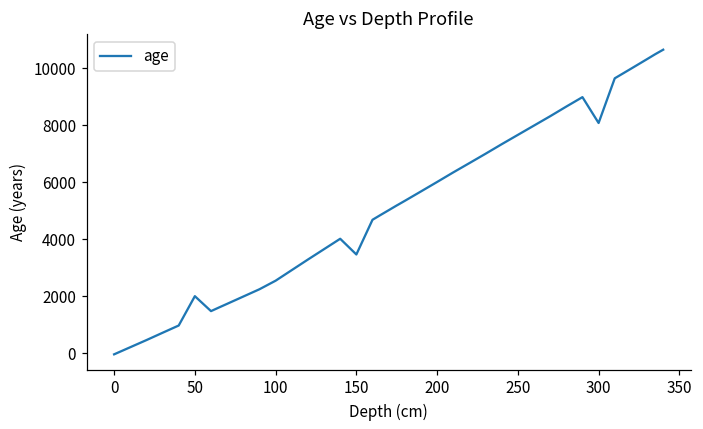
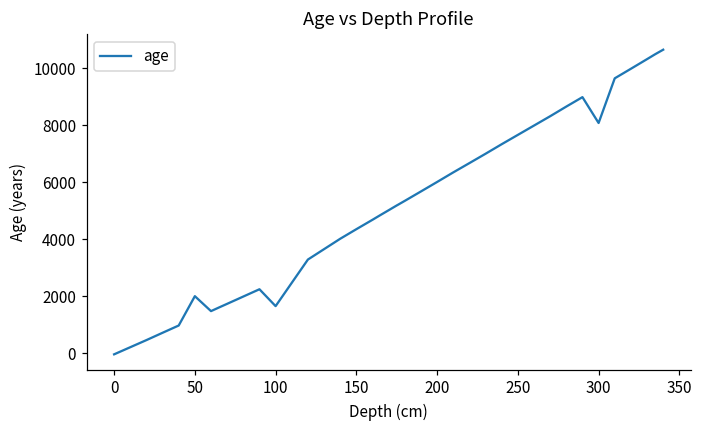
  {
    "0": 0,
    "50": 2000,
-   "100": 2500,
-   "150": 3500,
+   "100": 1600,
+   "150": 4300,
    "200": 6000,
    "250": 7700,
    "300": 8100
  }
